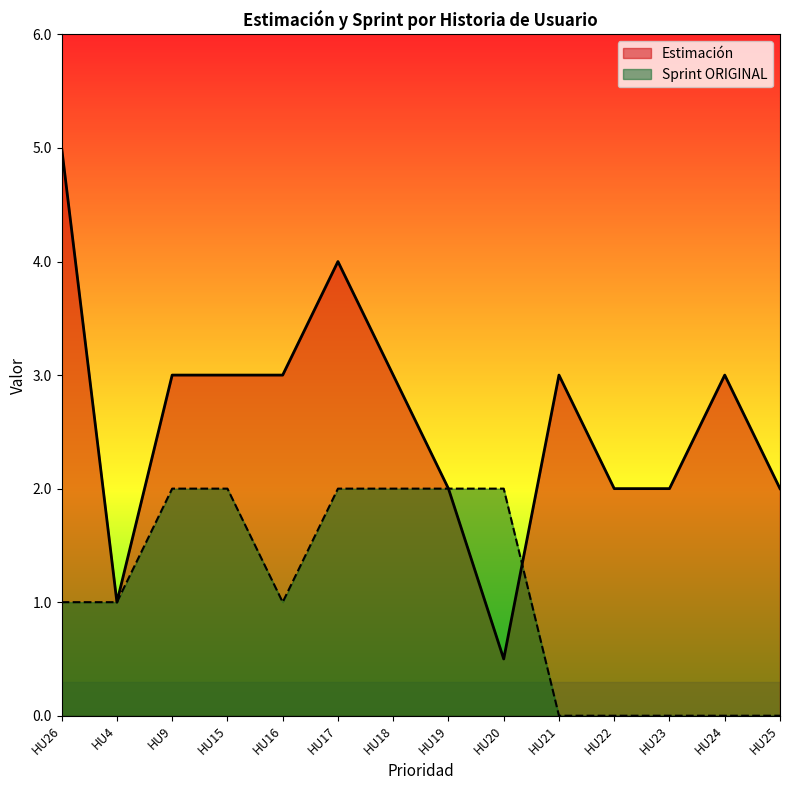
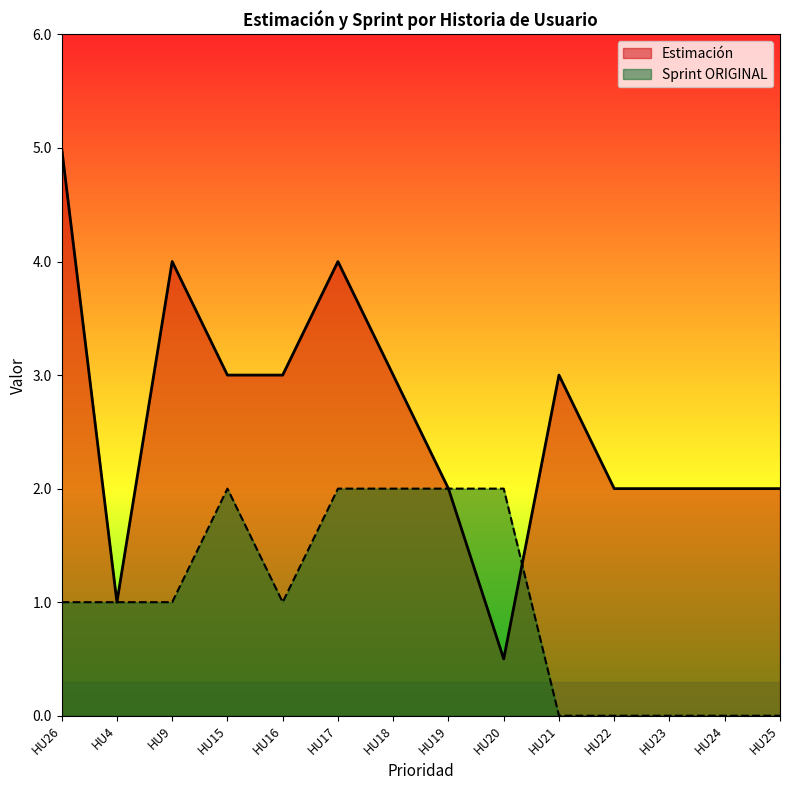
  {
    "Estimación": {
      "HU26": 5,
-     "HU9": 3,
+     "HU9": 4,
      "HU15": 3,
      "HU16": 3,
      "HU17": 4,
      "HU18": 3,
      "HU20": 0.50,
      "HU21": 3,
      "HU22": 2,
      "HU23": 2,
-     "HU24": 3,
+     "HU24": 2,
      "HU25": 2
    },
    "Sprint ORIGINAL": {
      "HU26": 1,
-     "HU9": 2,
+     "HU9": 1,
      "HU15": 2,
      "HU16": 1,
      "HU17": 2,
      "HU18": 2,
      "HU20": 2
    }
  }
